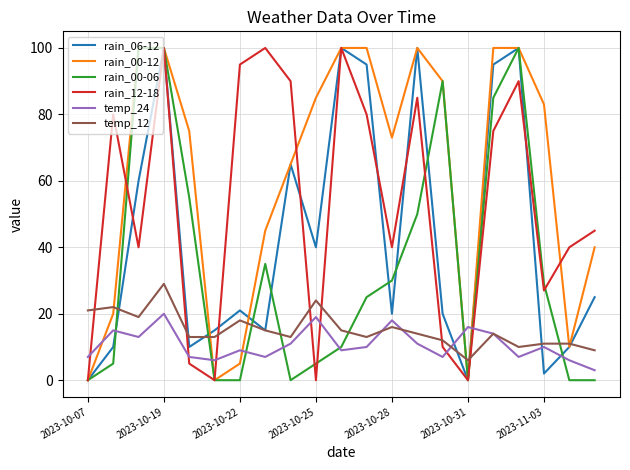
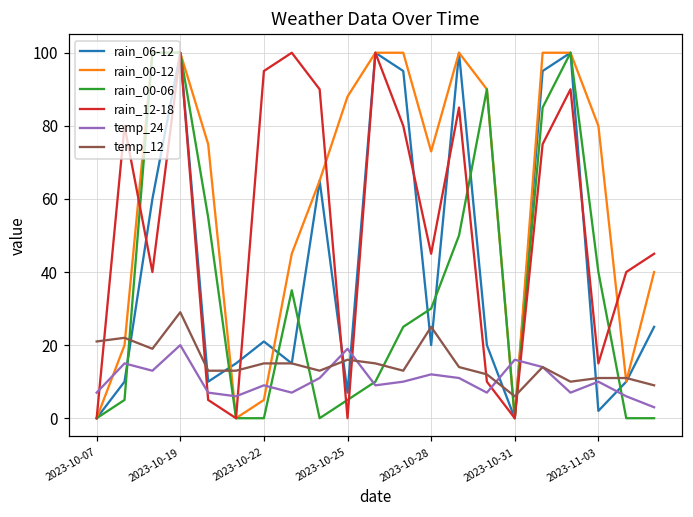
  {
    "rain_06-12": {
      "2023-10-22": 21,
-     "2023-10-25": 40,
+     "2023-10-25": 7,
      "2023-10-28": 20,
      "2023-11-03": 2
    },
    "rain_00-12": {
      "2023-10-22": 5,
-     "2023-10-25": 85,
+     "2023-10-25": 88,
      "2023-10-28": 73,
-     "2023-11-03": 83
+     "2023-11-03": 80
    },
    "rain_00-06": {
      "2023-10-22": 0,
      "2023-10-25": 5,
      "2023-10-28": 30,
-     "2023-11-03": 29
+     "2023-11-03": 40
    },
    "rain_12-18": {
      "2023-10-22": 95,
      "2023-10-25": 0,
-     "2023-10-28": 40,
-     "2023-11-03": 27
+     "2023-10-28": 45,
+     "2023-11-03": 15
    },
    "temp_24": {
      "2023-10-07": 7,
      "2023-10-19": 20,
      "2023-10-22": 9,
      "2023-10-25": 19,
-     "2023-10-28": 18,
+     "2023-10-28": 12,
      "2023-10-31": 16,
      "2023-11-03": 10
    },
    "temp_12": {
      "2023-10-07": 21,
      "2023-10-19": 29,
-     "2023-10-22": 18,
-     "2023-10-25": 24,
-     "2023-10-28": 16,
+     "2023-10-22": 15,
+     "2023-10-25": 16,
+     "2023-10-28": 25,
      "2023-10-31": 6,
      "2023-11-03": 11
    }
  }
